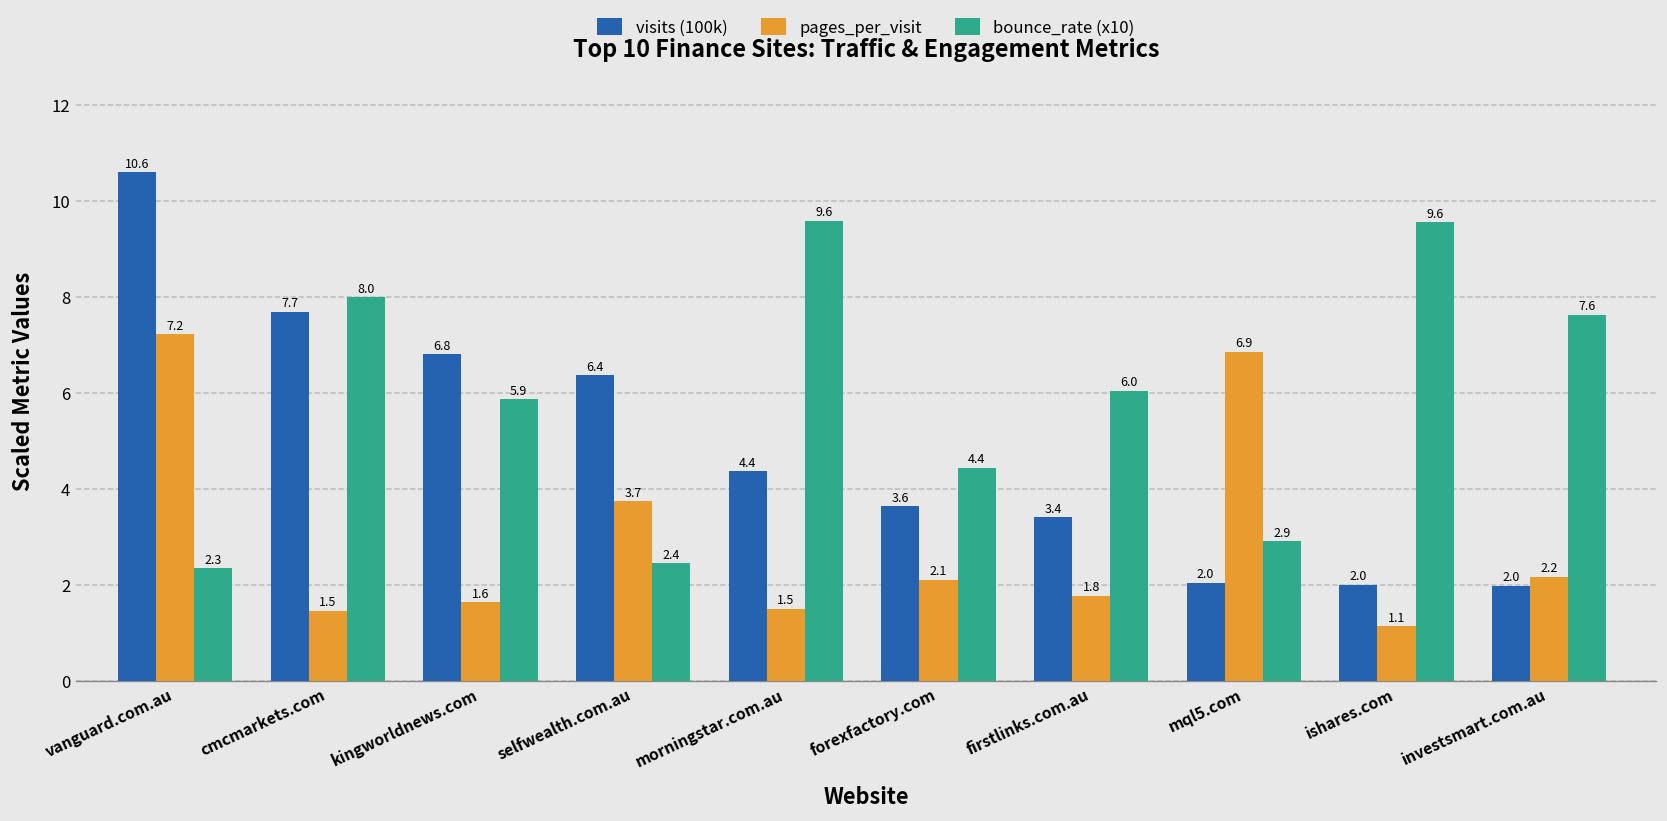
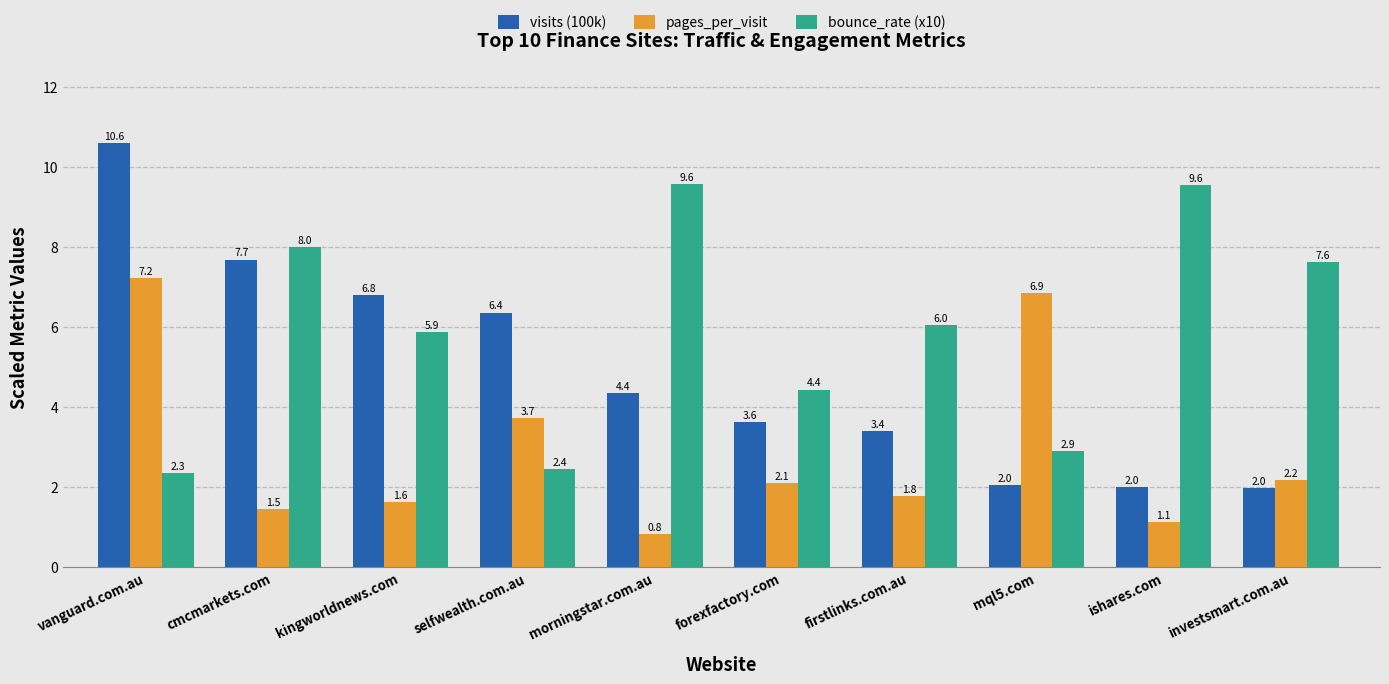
  {
    "visits (100k)": {
      "vanguard.com.au": 10.6,
      "cmcmarkets.com": 7.7,
      "kingworldnews.com": 6.8,
      "selfwealth.com.au": 6.4,
      "morningstar.com.au": 4.4,
      "forexfactory.com": 3.6,
      "firstlinks.com.au": 3.4,
      "mql5.com": 2.0,
      "ishares.com": 2.0,
      "investsmart.com.au": 2.0
    },
    "pages_per_visit": {
      "vanguard.com.au": 7.2,
      "cmcmarkets.com": 1.5,
      "kingworldnews.com": 1.6,
      "selfwealth.com.au": 3.7,
-     "morningstar.com.au": 1.5,
+     "morningstar.com.au": 0.8,
      "forexfactory.com": 2.1,
      "firstlinks.com.au": 1.8,
      "mql5.com": 6.9,
      "ishares.com": 1.1,
      "investsmart.com.au": 2.2
    },
    "bounce_rate (x10)": {
      "vanguard.com.au": 2.3,
      "cmcmarkets.com": 8.0,
      "kingworldnews.com": 5.9,
      "selfwealth.com.au": 2.4,
      "morningstar.com.au": 9.6,
      "forexfactory.com": 4.4,
      "firstlinks.com.au": 6.0,
      "mql5.com": 2.9,
      "ishares.com": 9.6,
      "investsmart.com.au": 7.6
    }
  }
